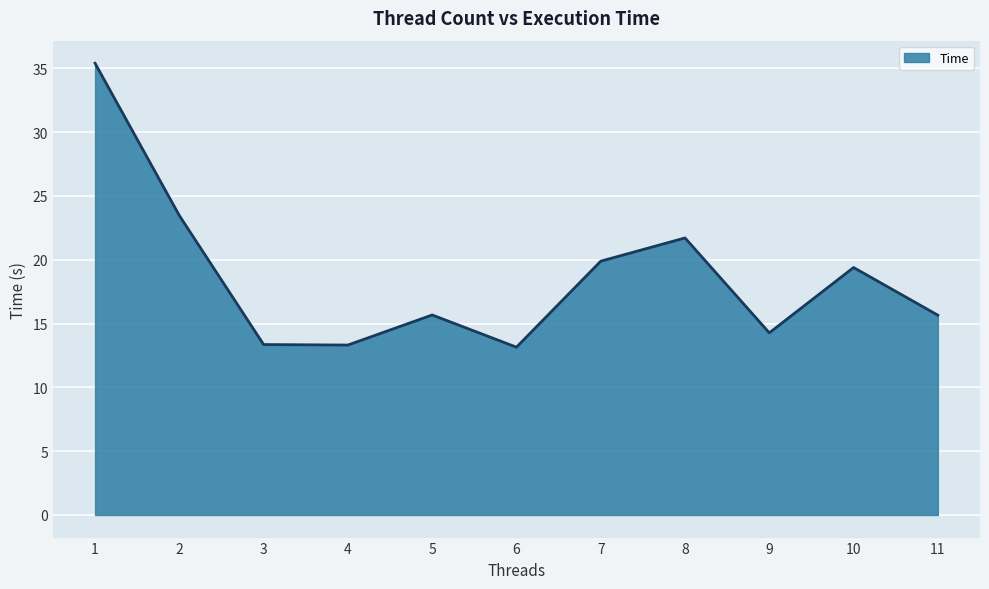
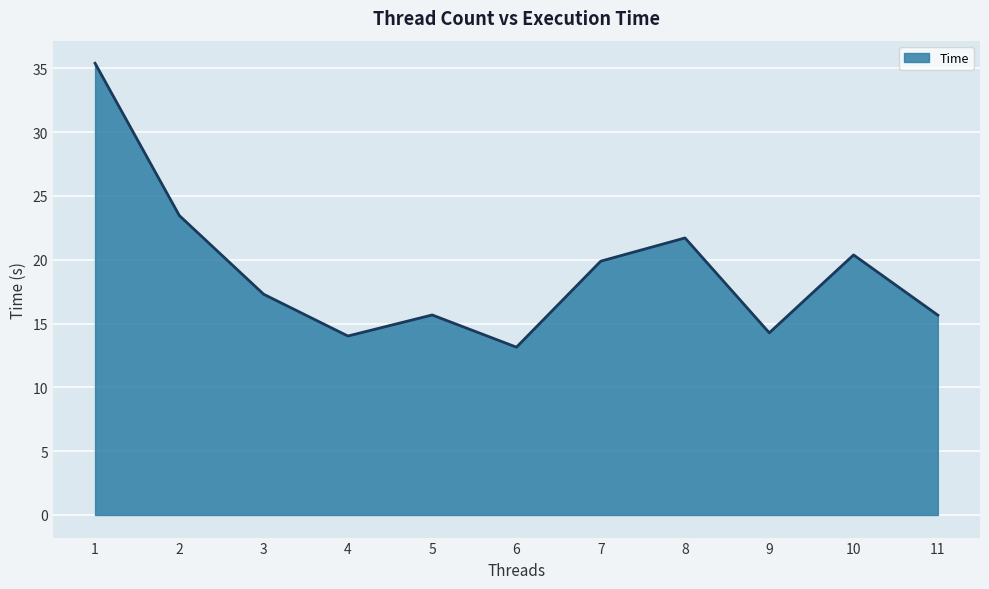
  {
    "1": 35.4,
    "2": 23.5,
-   "3": 13.4,
-   "4": 13.3,
+   "3": 17.3,
+   "4": 14.0,
    "5": 15.7,
    "6": 13.1,
    "7": 19.9,
    "8": 21.7,
    "9": 14.3,
-   "10": 19.4,
+   "10": 20.4,
    "11": 15.7
  }
